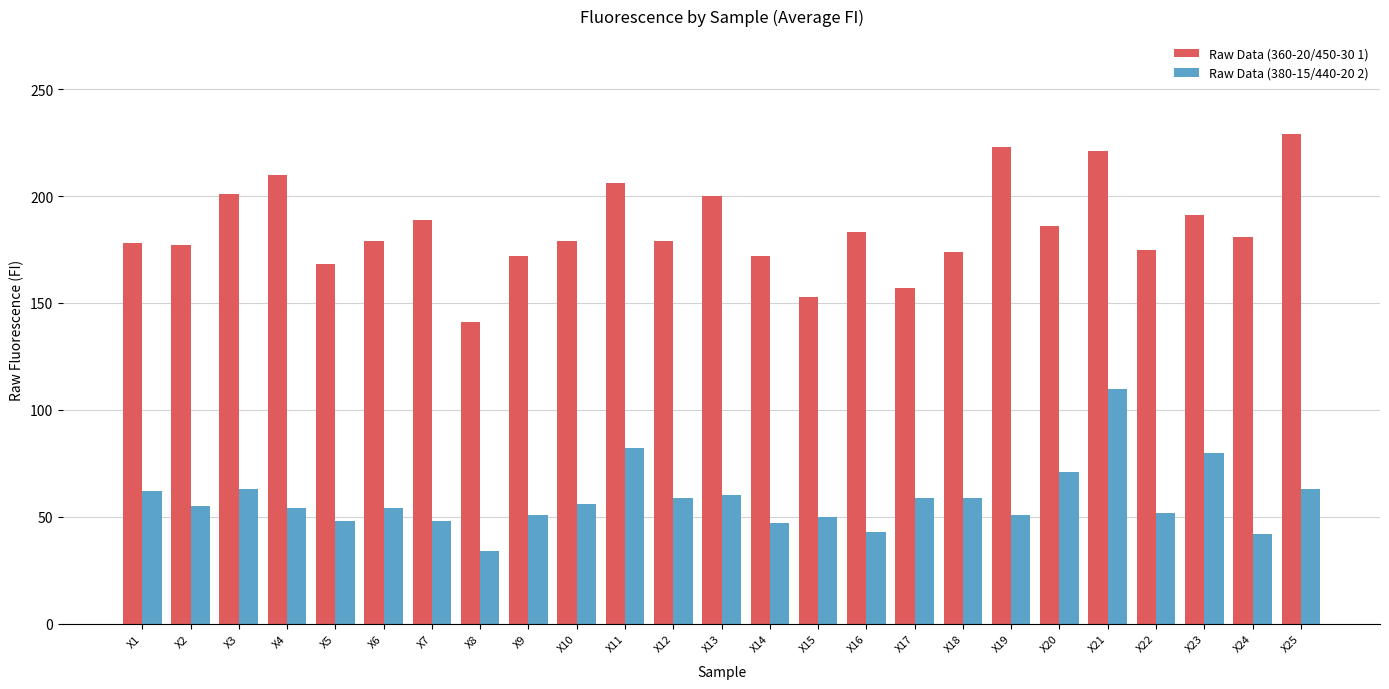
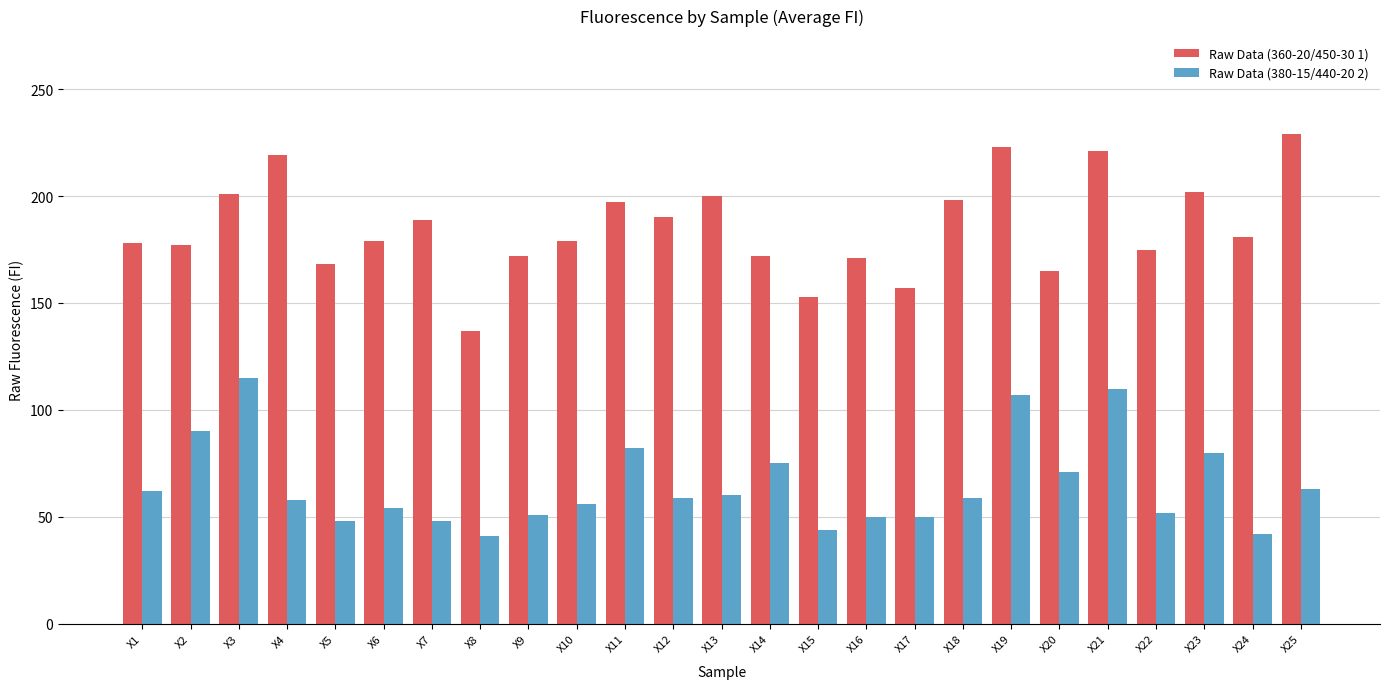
  {
    "Raw Data (360-20/450-30 1)": {
      "X1": 178,
      "X2": 177,
      "X3": 201,
-     "X4": 210,
+     "X4": 219,
      "X5": 168,
      "X6": 179,
      "X7": 189,
-     "X8": 141,
+     "X8": 137,
      "X9": 172,
      "X10": 179,
-     "X11": 206,
-     "X12": 179,
+     "X11": 197,
+     "X12": 190,
      "X13": 200,
      "X14": 172,
      "X15": 153,
-     "X16": 183,
+     "X16": 171,
      "X17": 157,
-     "X18": 174,
+     "X18": 198,
      "X19": 223,
-     "X20": 186,
+     "X20": 165,
      "X21": 221,
      "X22": 175,
-     "X23": 191,
+     "X23": 202,
      "X24": 181,
      "X25": 229
    },
    "Raw Data (380-15/440-20 2)": {
      "X1": 62,
-     "X2": 55,
-     "X3": 63,
-     "X4": 54,
+     "X2": 90,
+     "X3": 115,
+     "X4": 58,
      "X5": 48,
      "X6": 54,
      "X7": 48,
-     "X8": 34,
+     "X8": 41,
      "X9": 51,
      "X10": 56,
      "X11": 82,
      "X12": 59,
      "X13": 60,
-     "X14": 47,
-     "X15": 50,
-     "X16": 43,
-     "X17": 59,
+     "X14": 75,
+     "X15": 44,
+     "X16": 50,
+     "X17": 50,
      "X18": 59,
-     "X19": 51,
+     "X19": 107,
      "X20": 71,
      "X21": 110,
      "X22": 52,
      "X23": 80,
      "X24": 42,
      "X25": 63
    }
  }
